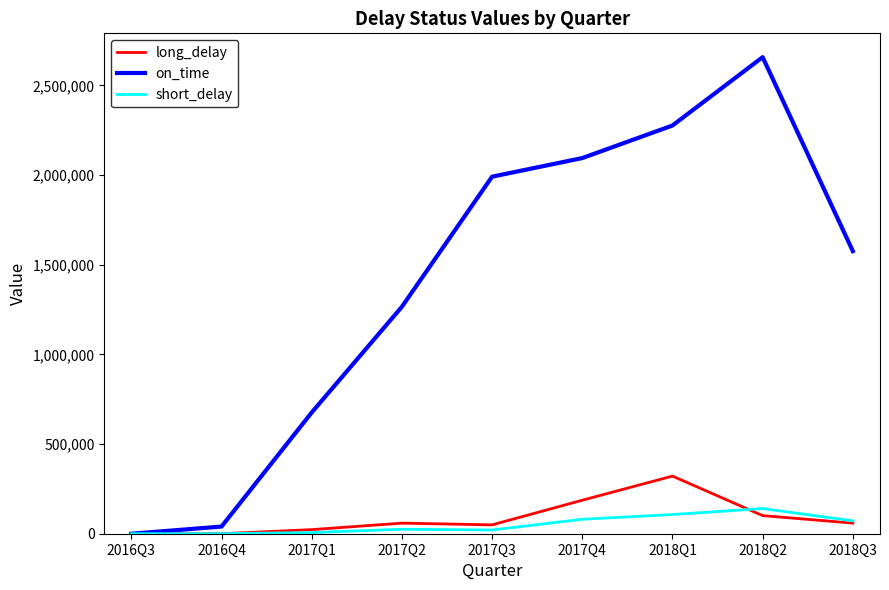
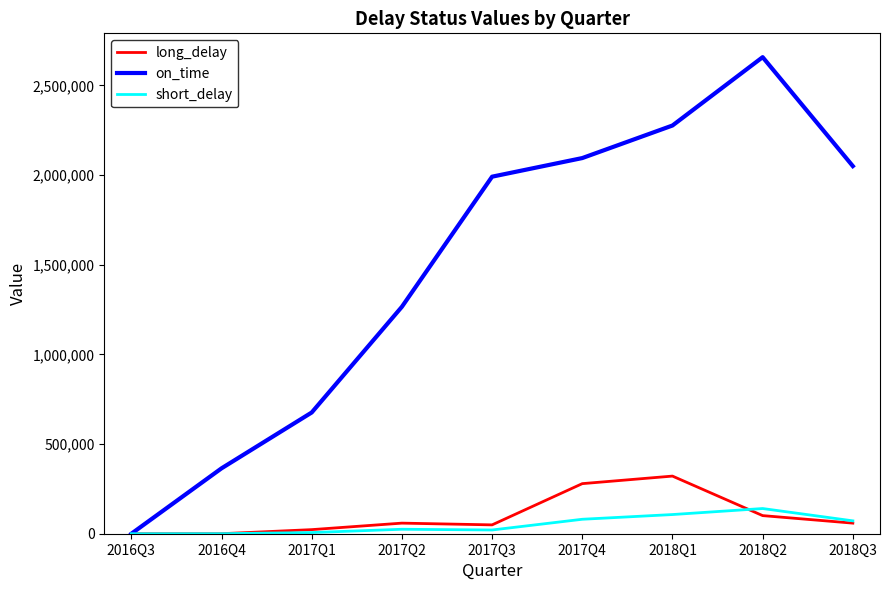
  {
    "long_delay": {
      "2017Q1": "20,000",
      "2017Q2": "60,000",
      "2017Q3": "50,000",
-     "2017Q4": "190,000",
+     "2017Q4": "280,000",
      "2018Q1": "320,000",
      "2018Q2": "100,000"
    },
    "on_time": {
-     "2016Q4": "40,000",
+     "2016Q4": "360,000",
      "2017Q1": "680,000",
      "2017Q2": "1,270,000",
      "2017Q3": "1,990,000",
      "2017Q4": "2,090,000",
      "2018Q1": "2,280,000",
      "2018Q2": "2,660,000",
-     "2018Q3": "1,580,000"
+     "2018Q3": "2,050,000"
    },
    "short_delay": {
      "2017Q1": "10,000",
      "2017Q2": "20,000",
      "2017Q3": "20,000",
      "2017Q4": "80,000",
      "2018Q1": "110,000",
      "2018Q2": "140,000"
    }
  }
